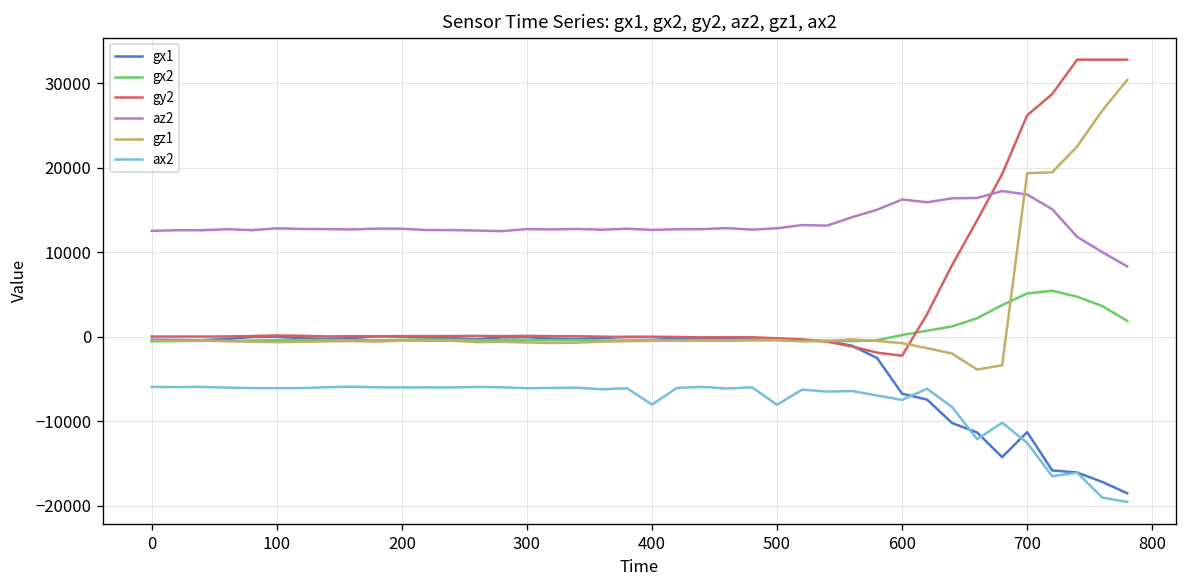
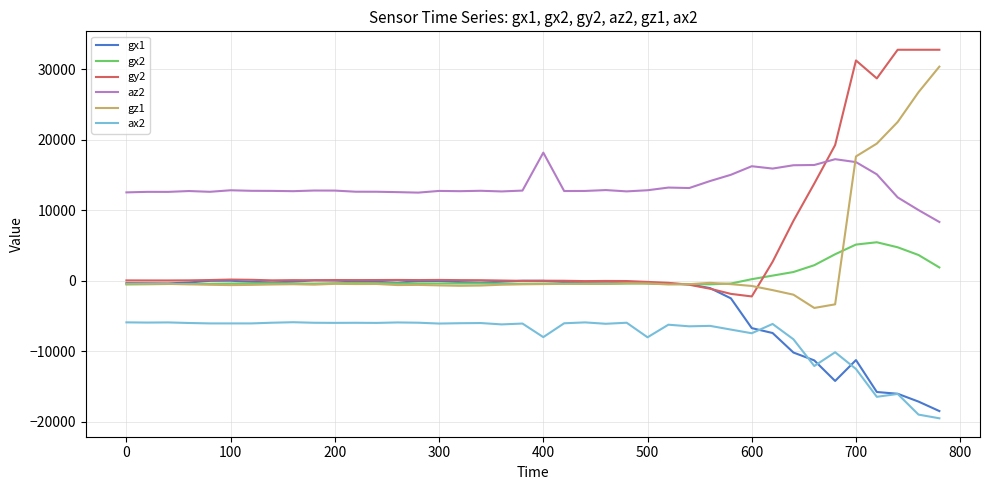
  {
    "gx1": {
      "600": -7000,
      "700": -11000
    },
    "gx2": {
      "600": 0,
      "700": 5000
    },
    "gy2": {
      "0": 0,
      "600": -2000,
-     "700": 26000
+     "700": 31000
    },
    "az2": {
      "0": 13000,
      "100": 13000,
      "200": 13000,
      "300": 13000,
-     "400": 13000,
+     "400": 18000,
      "500": 13000,
      "600": 16000,
      "700": 17000
    },
    "gz1": {
      "600": -1000,
-     "700": 19000
+     "700": 18000
    },
    "ax2": {
      "0": -6000,
      "100": -6000,
      "200": -6000,
      "300": -6000,
      "400": -8000,
      "500": -8000,
      "600": -7000,
      "700": -13000
    }
  }
